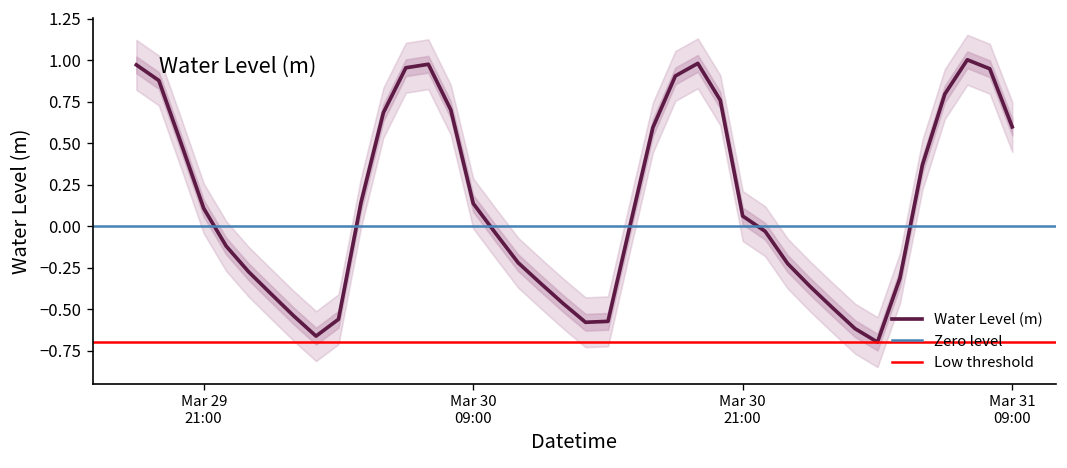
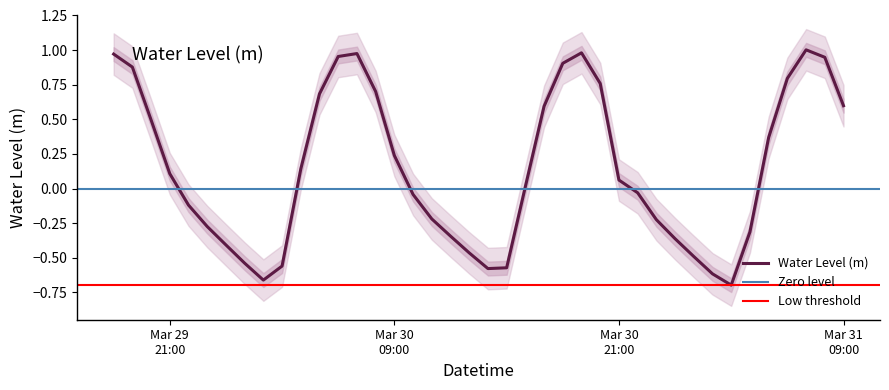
  {
    "Water Level (m)": {
      "Mar 29 21:00": 0.11,
-     "Mar 30 09:00": 0.14,
+     "Mar 30 09:00": 0.24,
      "Mar 30 21:00": 0.06,
      "Mar 31 09:00": 0.60
    }
  }
